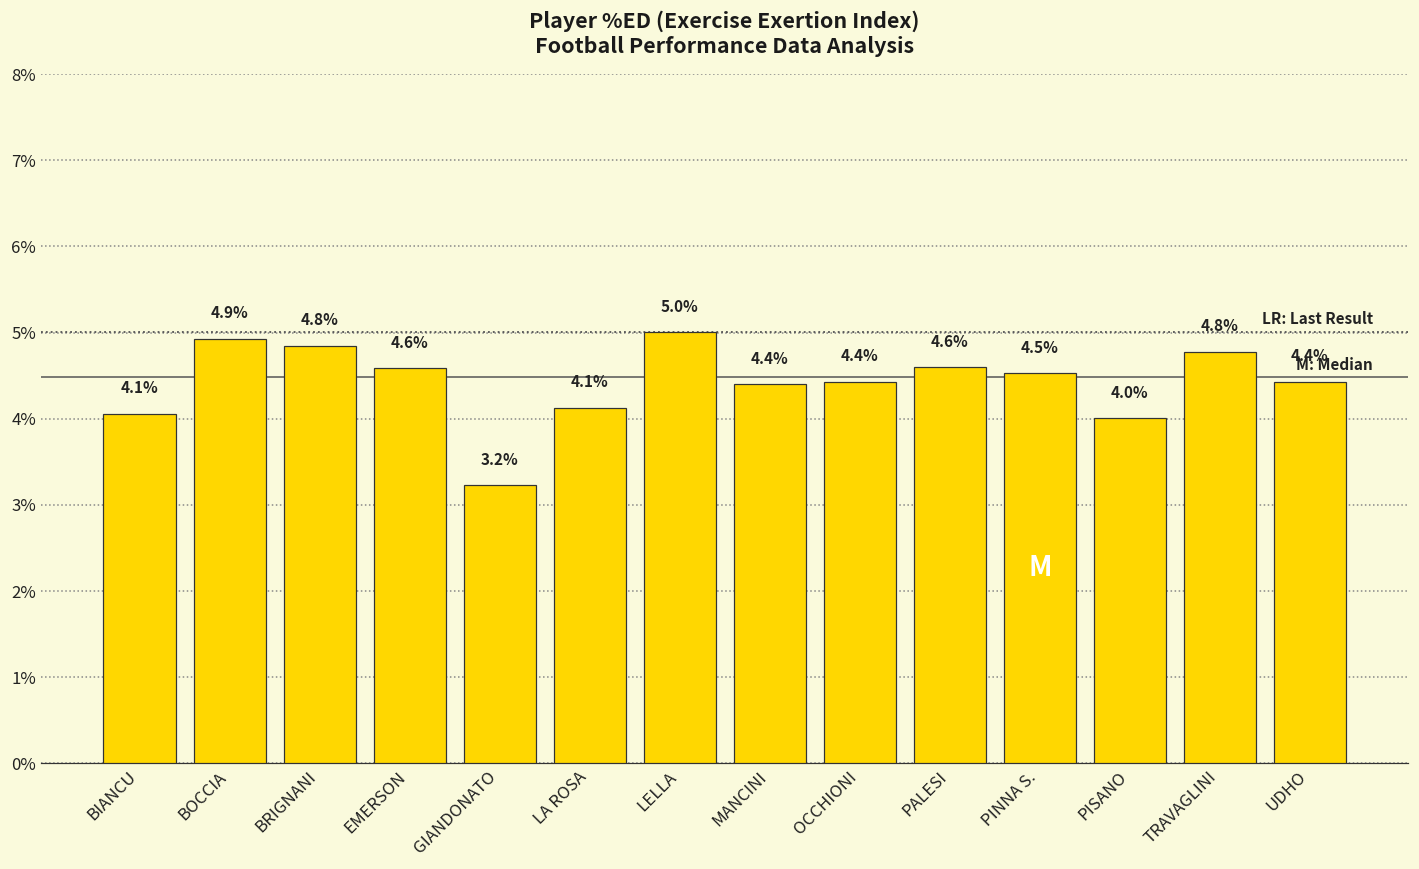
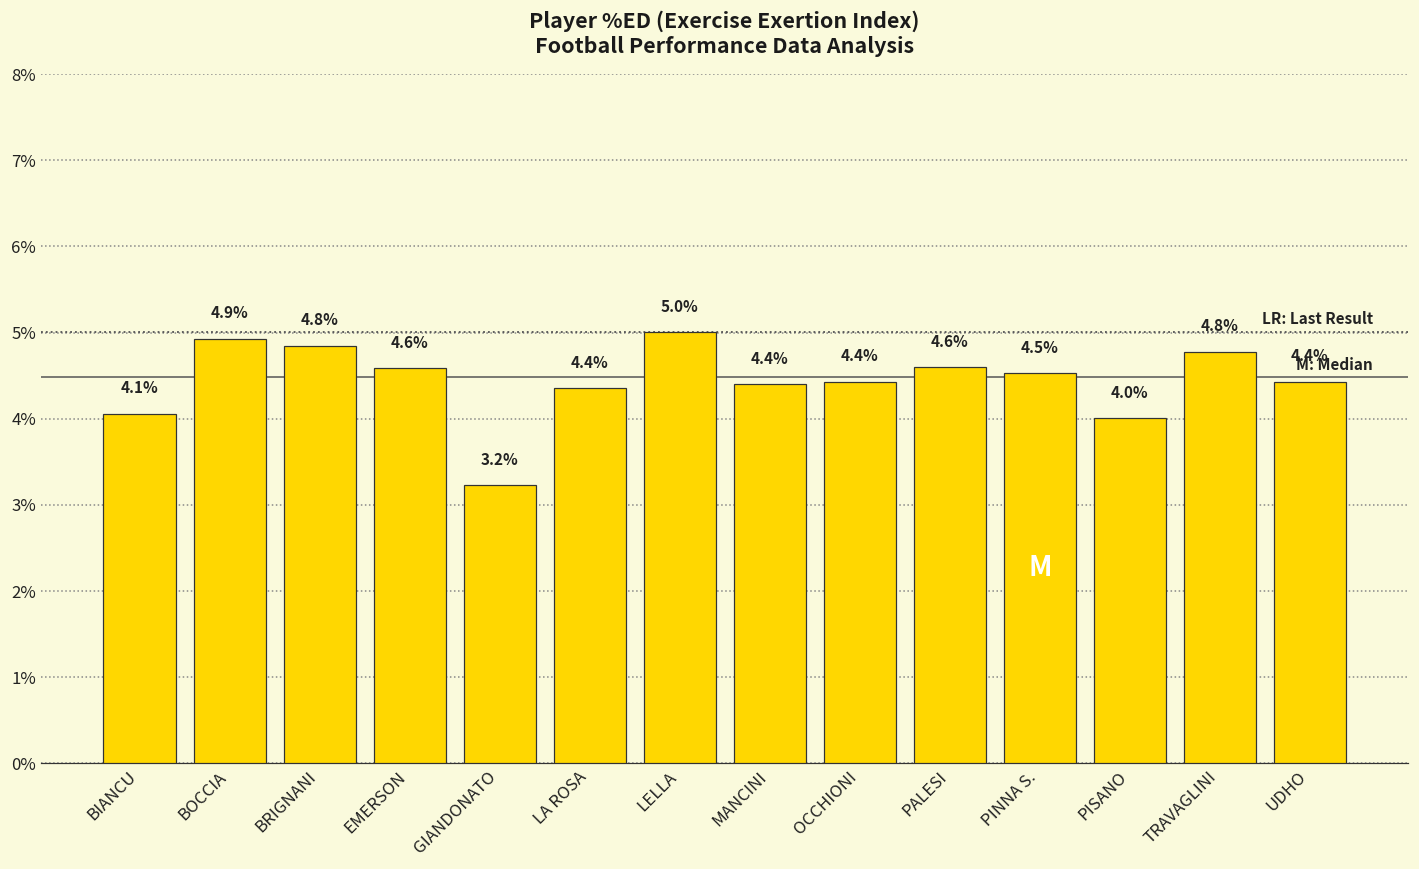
  {
    "BIANCU": "4.1%",
    "BOCCIA": "4.9%",
    "BRIGNANI": "4.8%",
    "EMERSON": "4.6%",
    "GIANDONATO": "3.2%",
-   "LA ROSA": "4.1%",
+   "LA ROSA": "4.4%",
    "LELLA": "5.0%",
    "MANCINI": "4.4%",
    "OCCHIONI": "4.4%",
    "PALESI": "4.6%",
    "PINNA S.": "4.5%",
    "PISANO": "4.0%",
    "TRAVAGLINI": "4.8%"
  }
